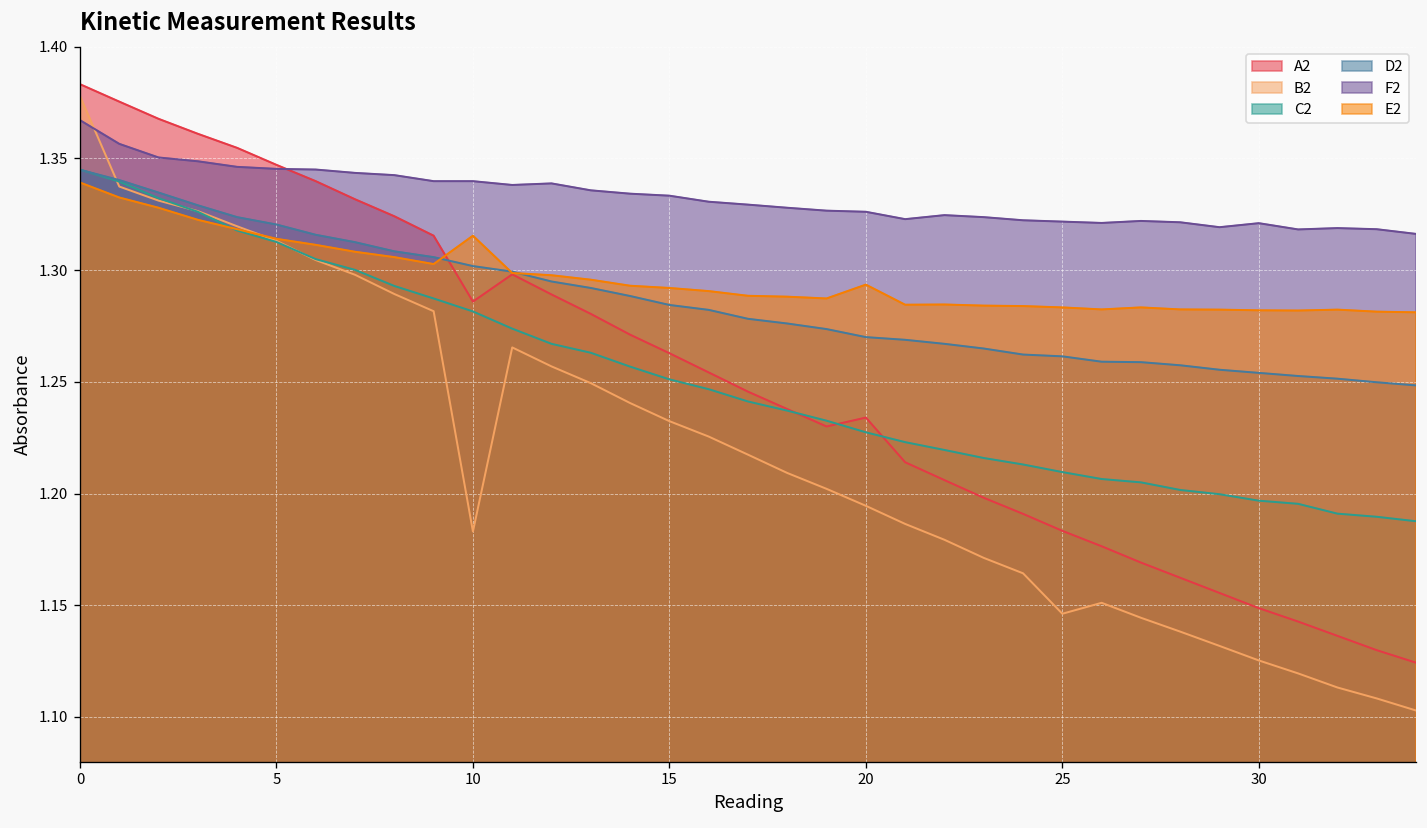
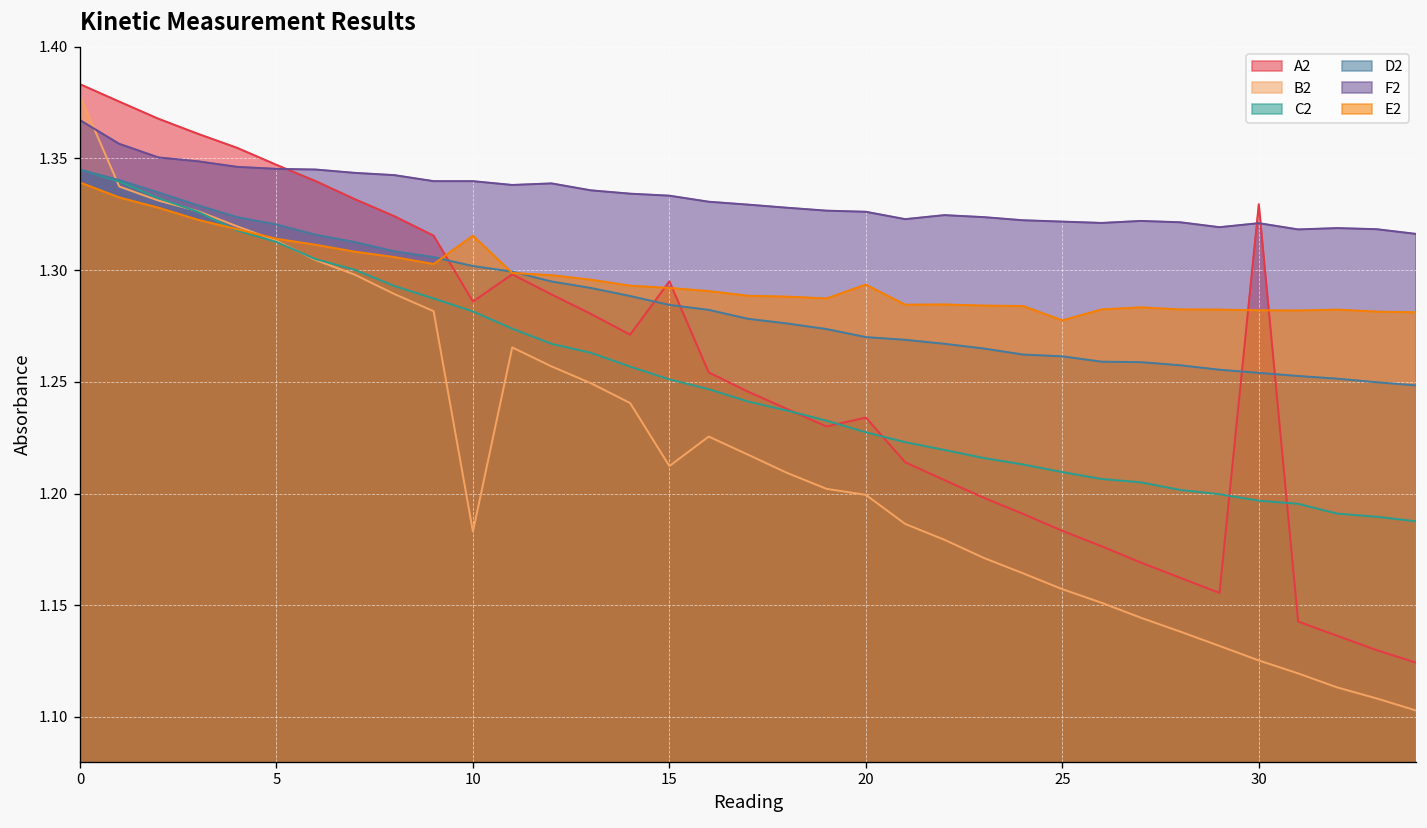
  {
    "A2": {
      "0": 1.383,
      "5": 1.347,
      "10": 1.286,
-     "15": 1.263,
+     "15": 1.295,
      "20": 1.234,
      "25": 1.183,
-     "30": 1.149
+     "30": 1.330
    },
    "B2": {
      "0": 1.378,
      "10": 1.183,
-     "15": 1.232,
-     "20": 1.195,
-     "25": 1.146,
+     "15": 1.212,
+     "20": 1.199,
+     "25": 1.157,
      "30": 1.125
    },
    "E2": {
      "0": 1.339,
      "10": 1.315,
      "15": 1.292,
      "20": 1.294,
-     "25": 1.283,
+     "25": 1.278,
      "30": 1.282
    }
  }
